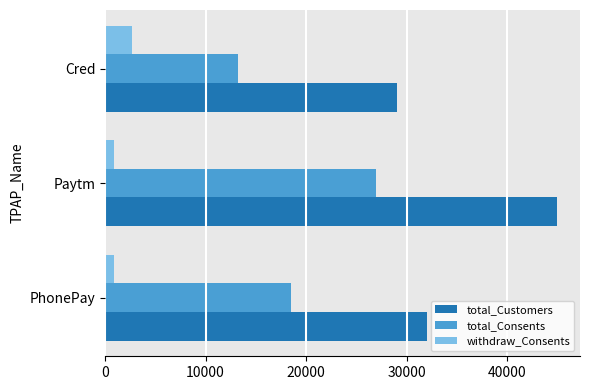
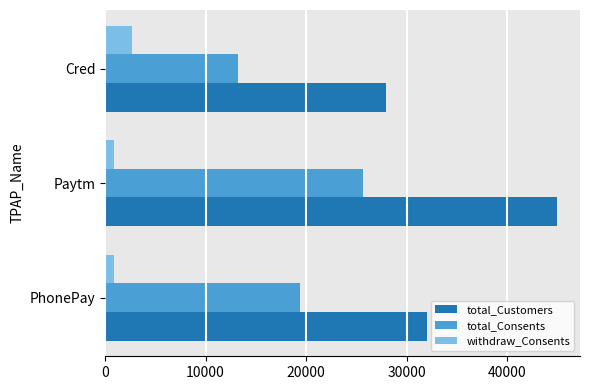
  {
    "total_Customers": {
-     "Cred": 29000,
+     "Cred": 28000,
      "Paytm": 45000,
      "PhonePay": 32000
    },
    "total_Consents": {
      "Cred": 13300,
-     "Paytm": 27000,
-     "PhonePay": 18500
+     "Paytm": 25600,
+     "PhonePay": 19400
    },
    "withdraw_Consents": {
      "Cred": 2700,
      "Paytm": 900,
      "PhonePay": 900
    }
  }
